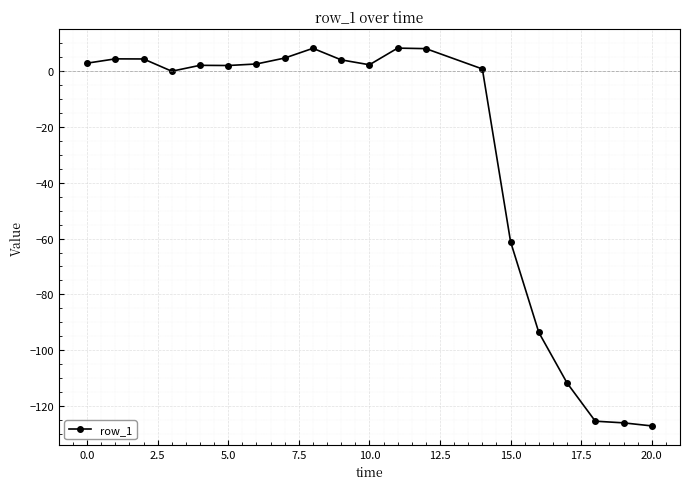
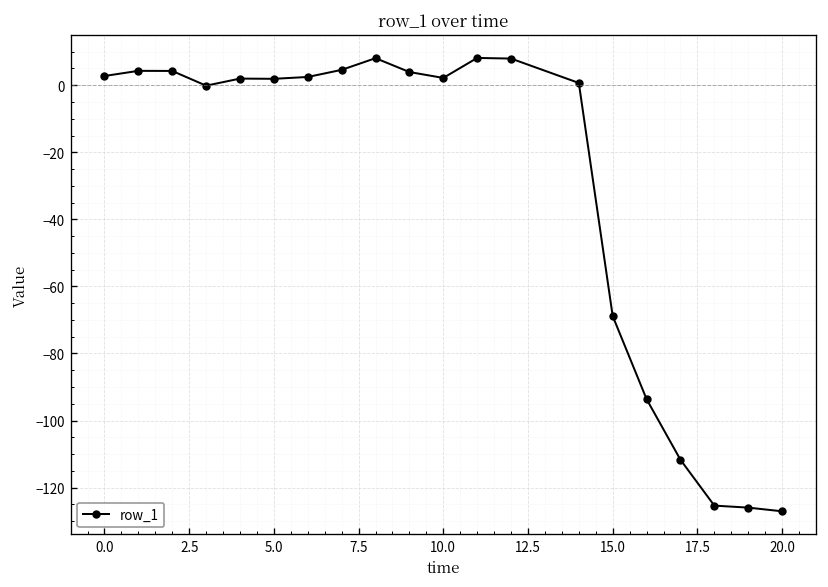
  {
    "0.0": 3,
    "5.0": 2,
    "10.0": 2,
-   "15.0": -61,
+   "15.0": -69,
    "20.0": -127
  }
